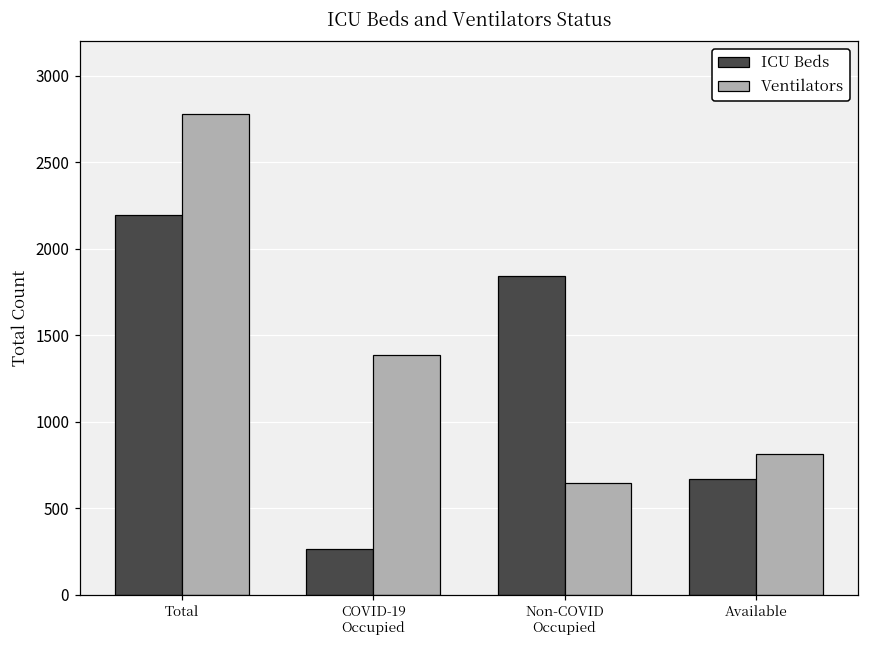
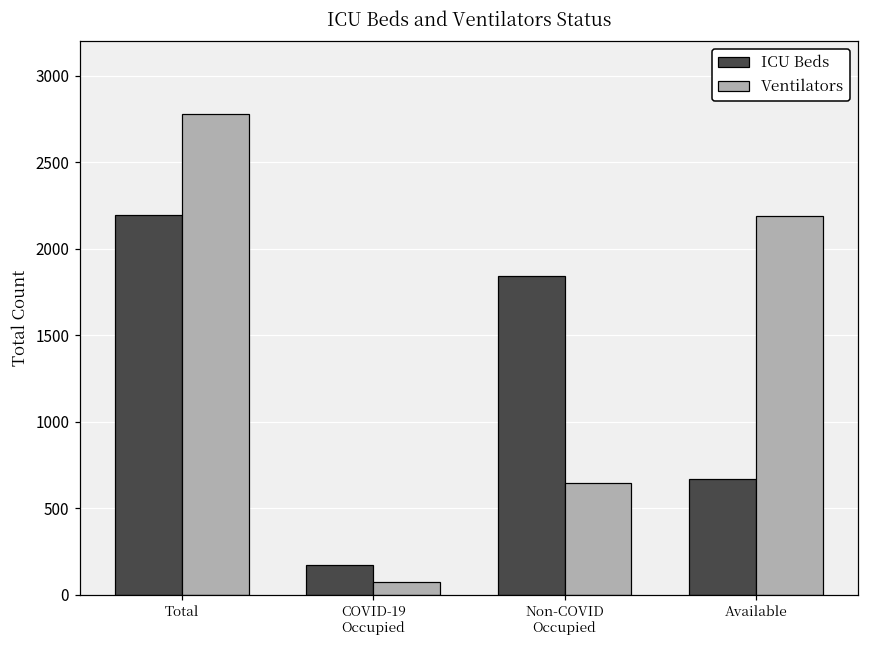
  {
    "ICU Beds": {
      "Total": 2190,
-     "COVID-19 Occupied": 270,
+     "COVID-19 Occupied": 170,
      "Non-COVID Occupied": 1840,
      "Available": 670
    },
    "Ventilators": {
      "Total": 2780,
-     "COVID-19 Occupied": 1390,
+     "COVID-19 Occupied": 80,
      "Non-COVID Occupied": 650,
-     "Available": 810
+     "Available": 2190
    }
  }
